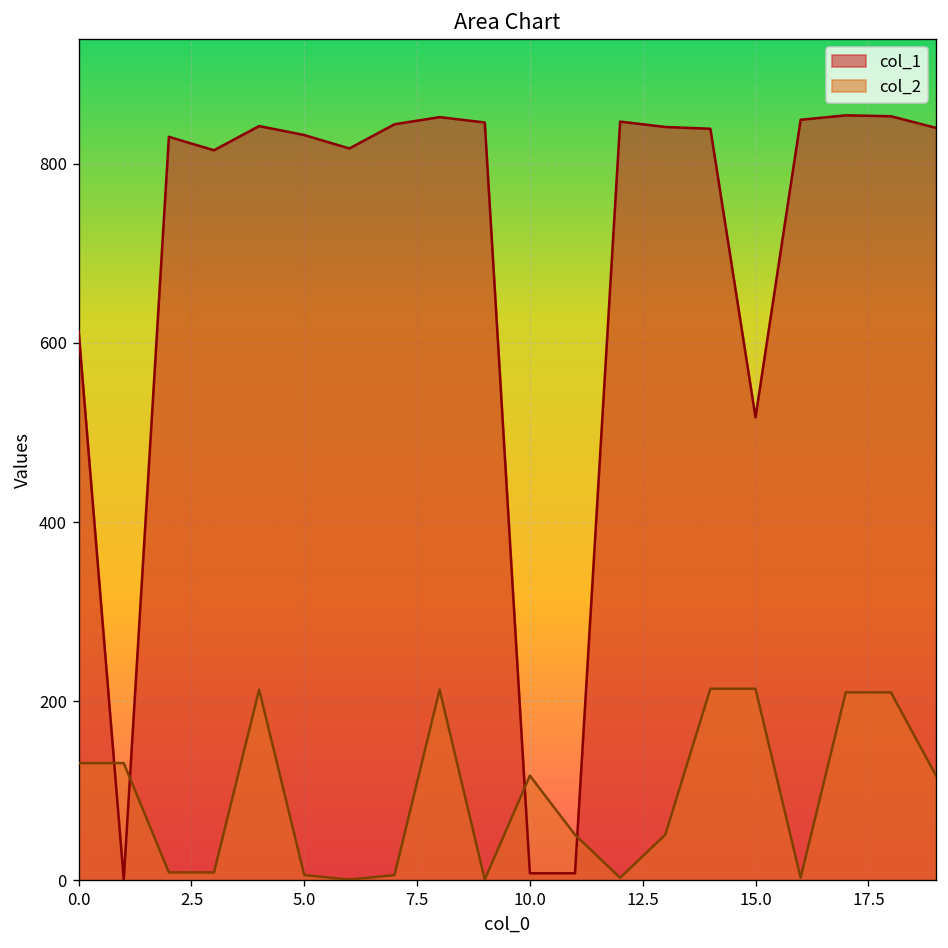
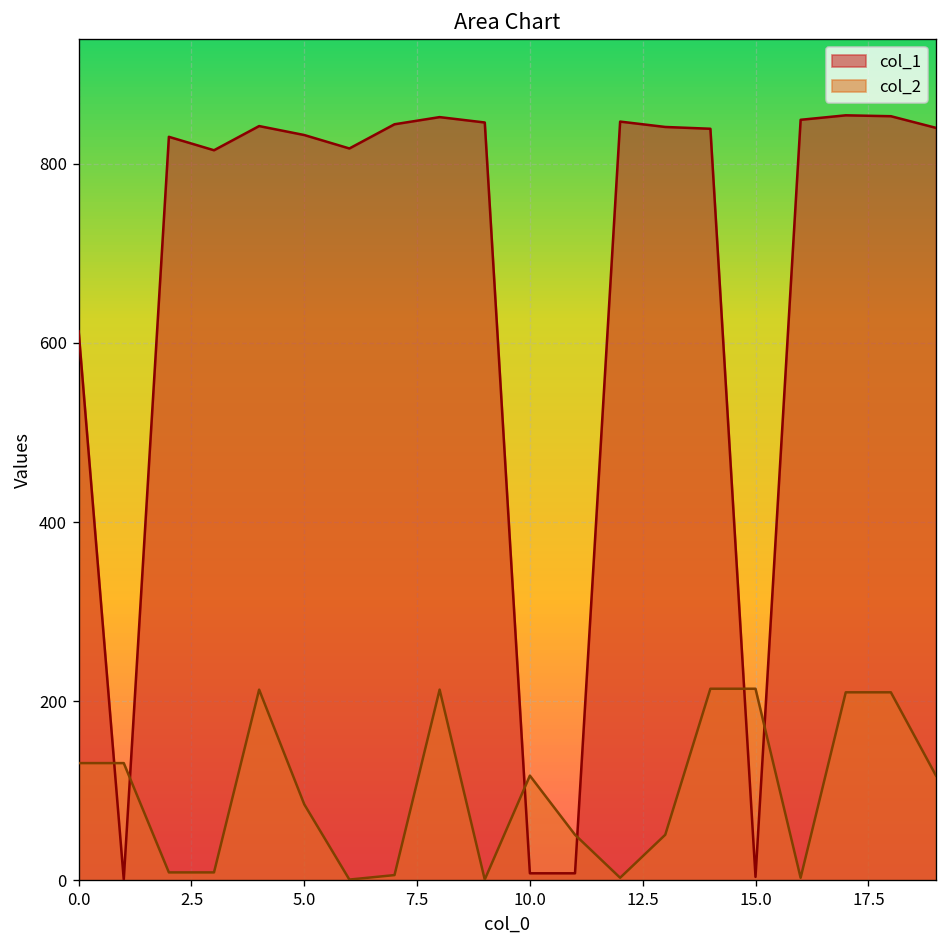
  {
    "col_1": {
      "0.0": 610,
      "5.0": 830,
      "10.0": 10,
-     "15.0": 520
+     "15.0": 0
    },
    "col_2": {
      "0.0": 130,
-     "5.0": 10,
+     "5.0": 90,
      "10.0": 120,
      "15.0": 210
    }
  }
